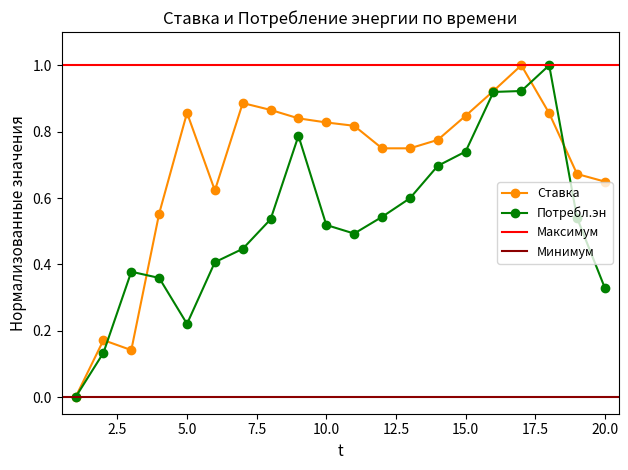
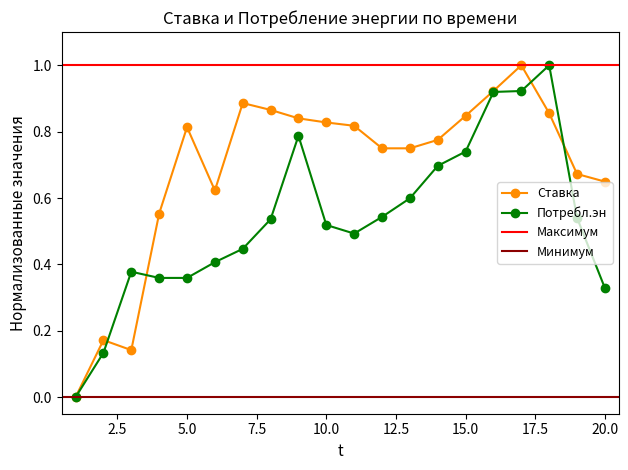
  {
    "Ставка": {
-     "5.0": 0.86,
+     "5.0": 0.81,
      "10.0": 0.83,
      "15.0": 0.85,
      "20.0": 0.65
    },
    "Потребл.эн": {
-     "5.0": 0.22,
+     "5.0": 0.36,
      "10.0": 0.52,
      "15.0": 0.74,
      "20.0": 0.33
    }
  }
